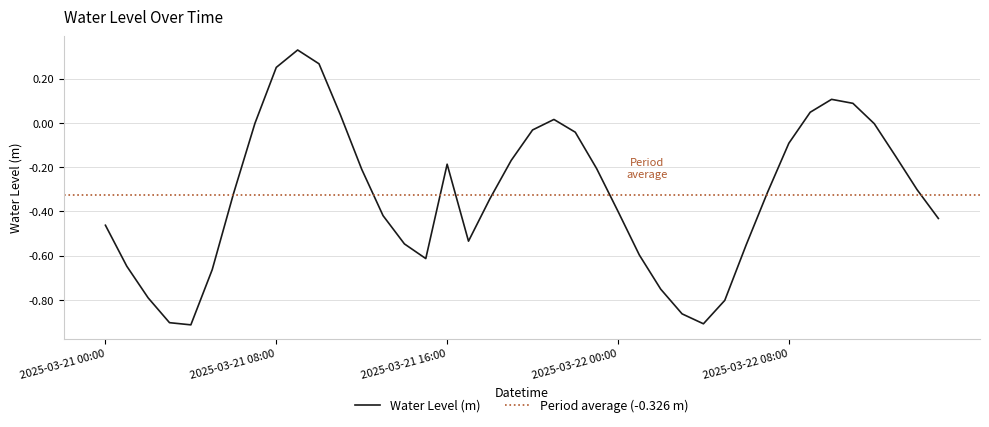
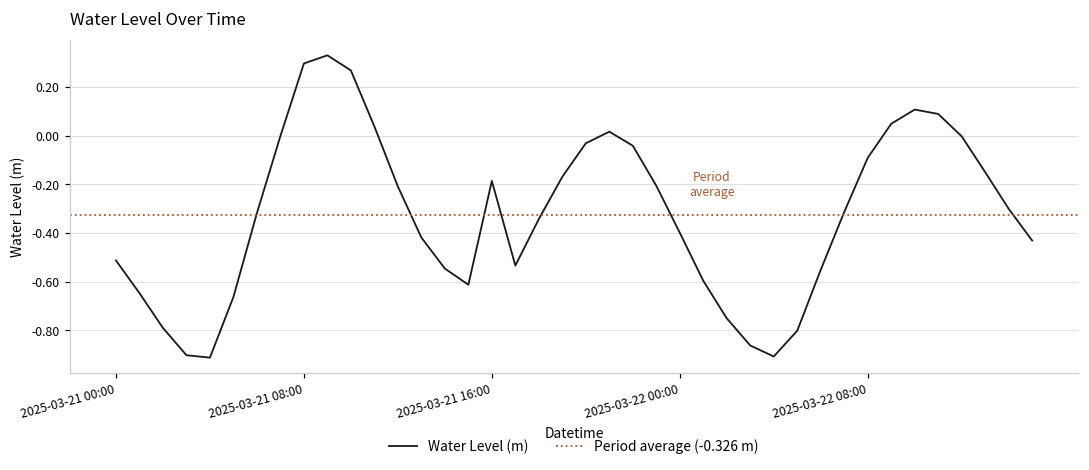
  {
-   "2025-03-21 00:00": -0.46,
-   "2025-03-21 08:00": 0.25,
+   "2025-03-21 00:00": -0.51,
+   "2025-03-21 08:00": 0.30,
    "2025-03-21 16:00": -0.19,
    "2025-03-22 00:00": -0.40,
    "2025-03-22 08:00": -0.09
  }
